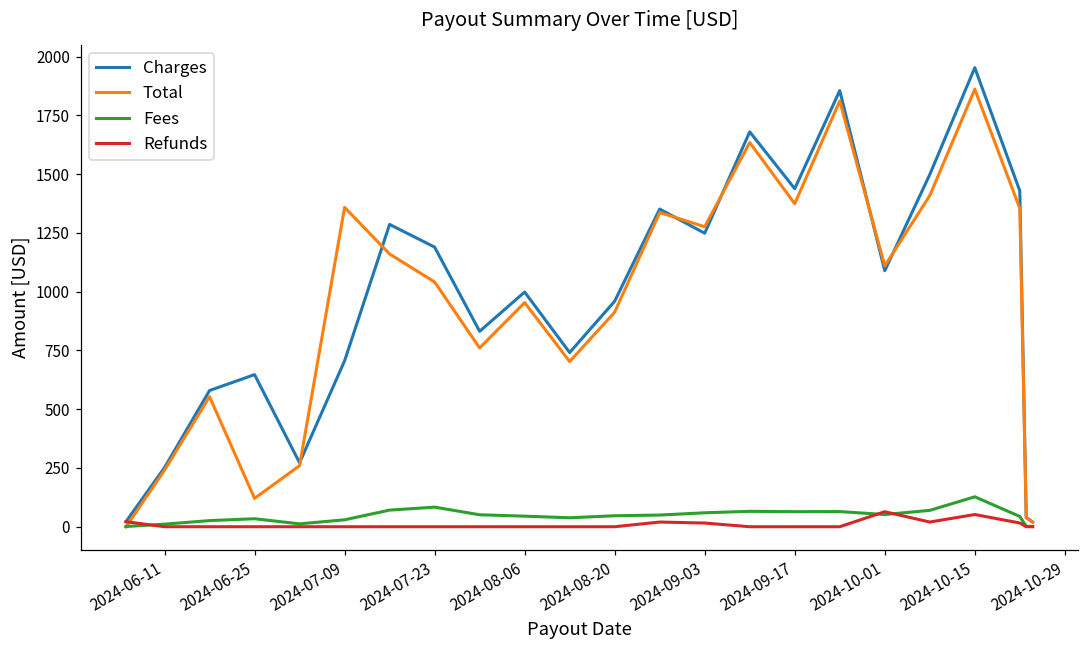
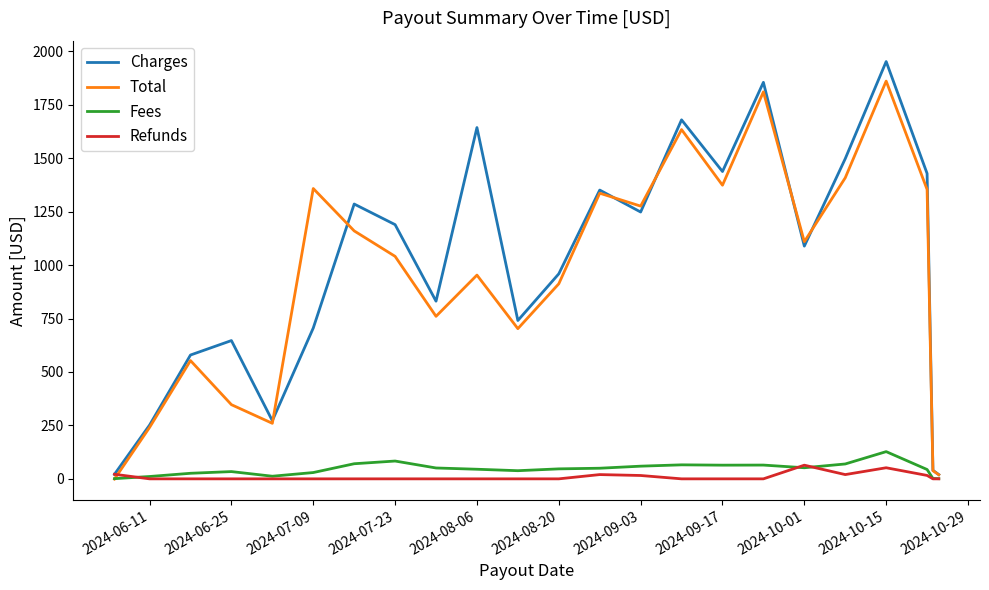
  {
    "Charges": {
      "2024-06-25": 650,
      "2024-07-09": 710,
      "2024-07-23": 1190,
-     "2024-08-06": 1000,
+     "2024-08-06": 1640,
      "2024-08-20": 960,
      "2024-09-03": 1250,
      "2024-09-17": 1440,
      "2024-10-01": 1090,
      "2024-10-15": 1950
    },
    "Total": {
-     "2024-06-25": 120,
+     "2024-06-25": 350,
      "2024-07-09": 1360,
      "2024-07-23": 1040,
      "2024-08-06": 950,
      "2024-08-20": 910,
      "2024-09-03": 1280,
      "2024-09-17": 1370,
      "2024-10-01": 1110,
      "2024-10-15": 1860
    },
    "Fees": {
      "2024-06-25": 30,
      "2024-07-09": 30,
      "2024-07-23": 80,
      "2024-08-06": 40,
      "2024-08-20": 50,
      "2024-09-03": 60,
      "2024-09-17": 60,
      "2024-10-01": 50,
      "2024-10-15": 130
    },
    "Refunds": {
      "2024-06-25": 0,
      "2024-07-09": 0,
      "2024-07-23": 0,
      "2024-08-06": 0,
      "2024-08-20": 0,
      "2024-09-03": 20,
      "2024-09-17": 0,
      "2024-10-01": 60,
      "2024-10-15": 50
    }
  }
